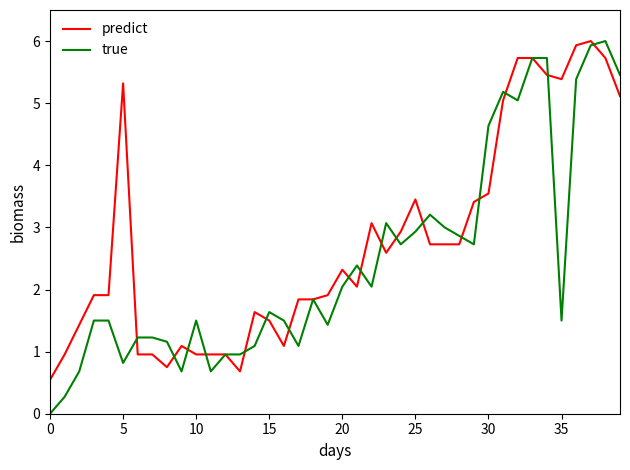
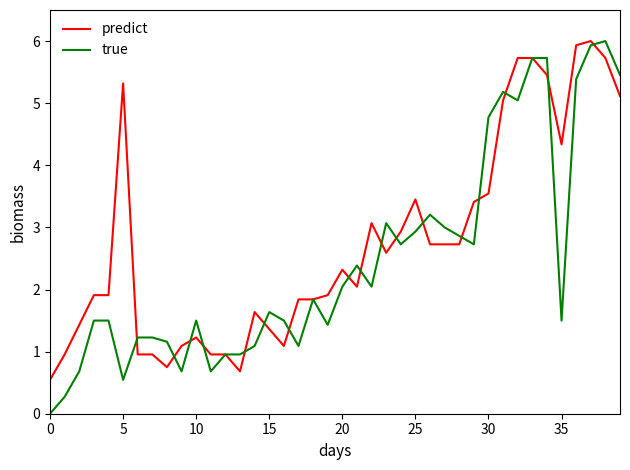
  {
    "predict": {
      "0": 0.5,
      "5": 5.3,
-     "10": 1.0,
-     "15": 1.5,
+     "10": 1.2,
+     "15": 1.4,
      "20": 2.3,
      "25": 3.5,
      "30": 3.5,
-     "35": 5.4
+     "35": 4.3
    },
    "true": {
      "0": 0.0,
-     "5": 0.8,
+     "5": 0.5,
      "10": 1.5,
      "15": 1.6,
      "20": 2.0,
      "25": 2.9,
-     "30": 4.6,
+     "30": 4.8,
      "35": 1.5
    }
  }
